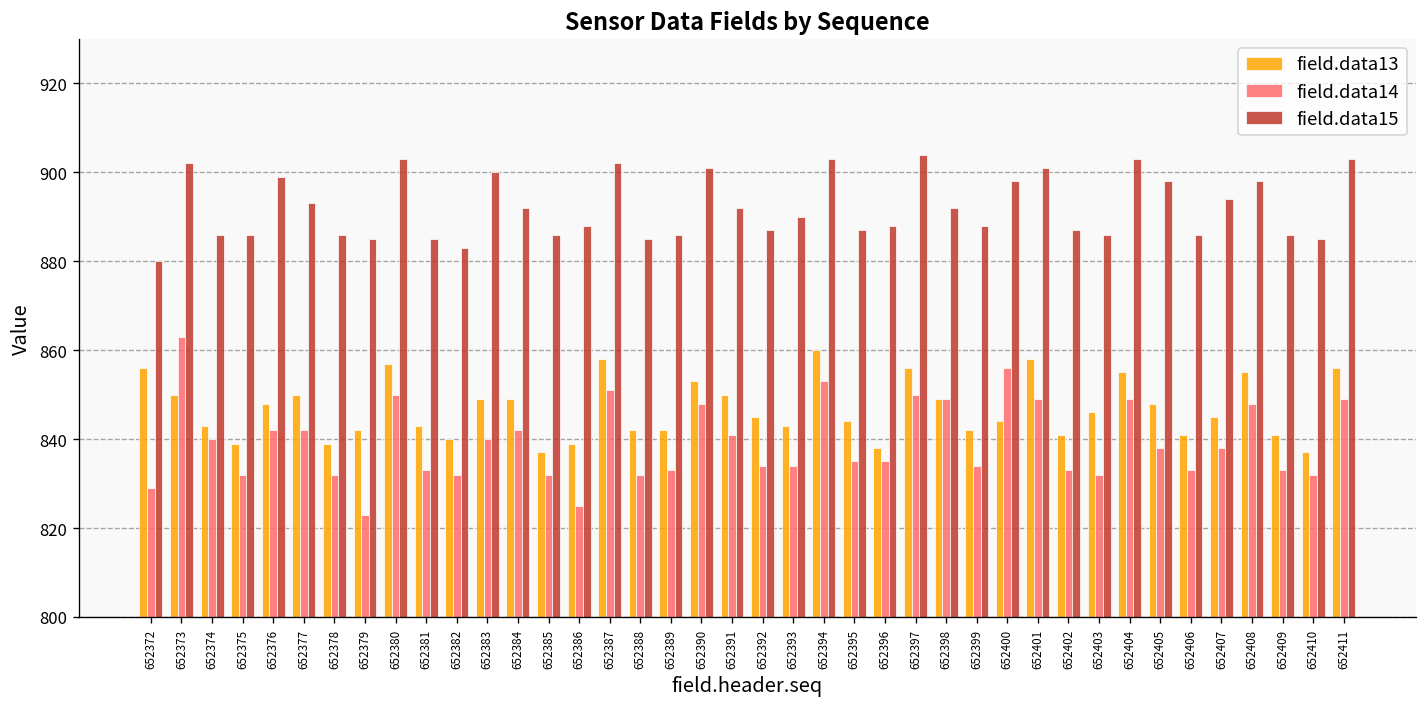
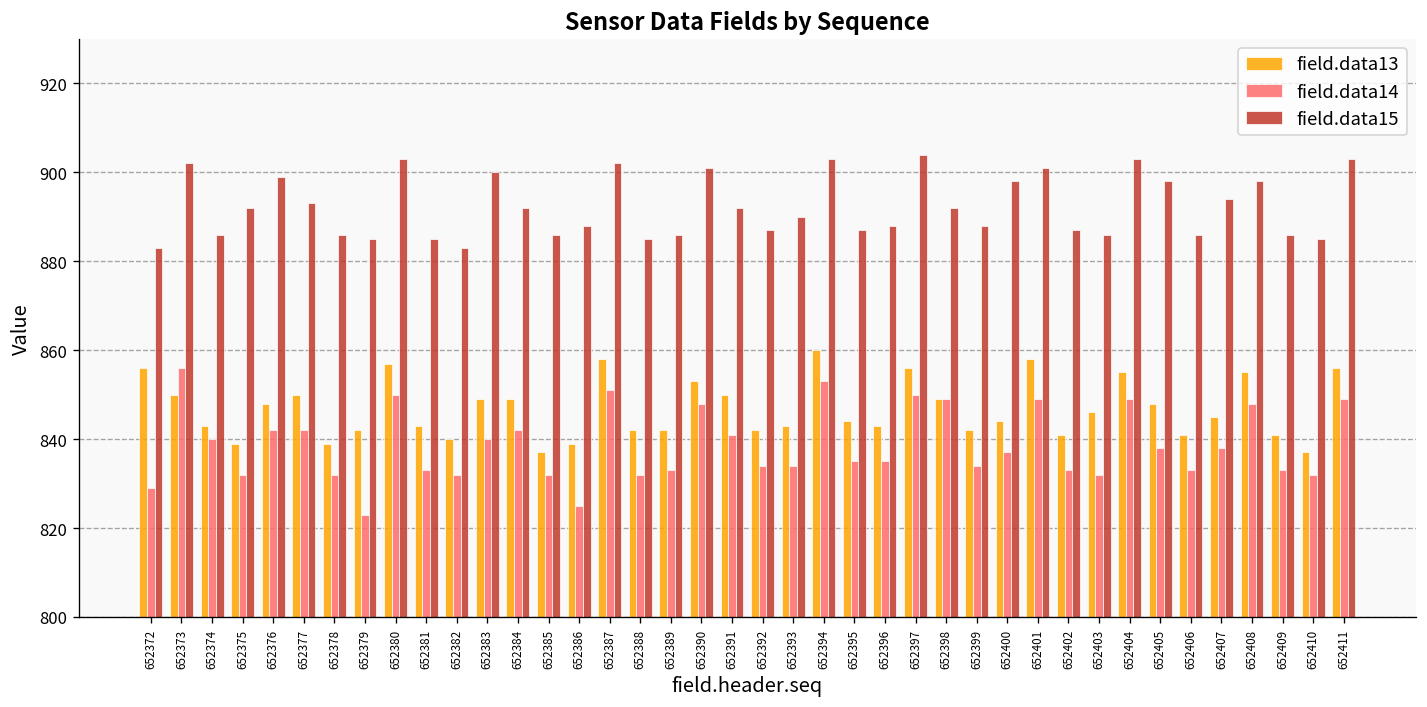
  {
    "field.data13": {
      "652372": 856,
      "652373": 850,
      "652374": 843,
      "652375": 839,
      "652376": 848,
      "652377": 850,
      "652378": 839,
      "652379": 842,
      "652380": 857,
      "652381": 843,
      "652382": 840,
      "652383": 849,
      "652384": 849,
      "652385": 837,
      "652386": 839,
      "652387": 858,
      "652388": 842,
      "652389": 842,
      "652390": 853,
      "652391": 850,
-     "652392": 845,
+     "652392": 842,
      "652393": 843,
      "652394": 860,
      "652395": 844,
-     "652396": 838,
+     "652396": 843,
      "652397": 856,
      "652398": 849,
      "652399": 842,
      "652400": 844,
      "652401": 858,
      "652402": 841,
      "652403": 846,
      "652404": 855,
      "652405": 848,
      "652406": 841,
      "652407": 845,
      "652408": 855,
      "652409": 841,
      "652410": 837,
      "652411": 856
    },
    "field.data14": {
      "652372": 829,
-     "652373": 863,
+     "652373": 856,
      "652374": 840,
      "652375": 832,
      "652376": 842,
      "652377": 842,
      "652378": 832,
      "652379": 823,
      "652380": 850,
      "652381": 833,
      "652382": 832,
      "652383": 840,
      "652384": 842,
      "652385": 832,
      "652386": 825,
      "652387": 851,
      "652388": 832,
      "652389": 833,
      "652390": 848,
      "652391": 841,
      "652392": 834,
      "652393": 834,
      "652394": 853,
      "652395": 835,
      "652396": 835,
      "652397": 850,
      "652398": 849,
      "652399": 834,
-     "652400": 856,
+     "652400": 837,
      "652401": 849,
      "652402": 833,
      "652403": 832,
      "652404": 849,
      "652405": 838,
      "652406": 833,
      "652407": 838,
      "652408": 848,
      "652409": 833,
      "652410": 832,
      "652411": 849
    },
    "field.data15": {
-     "652372": 880,
+     "652372": 883,
      "652373": 902,
      "652374": 886,
-     "652375": 886,
+     "652375": 892,
      "652376": 899,
      "652377": 893,
      "652378": 886,
      "652379": 885,
      "652380": 903,
      "652381": 885,
      "652382": 883,
      "652383": 900,
      "652384": 892,
      "652385": 886,
      "652386": 888,
      "652387": 902,
      "652388": 885,
      "652389": 886,
      "652390": 901,
      "652391": 892,
      "652392": 887,
      "652393": 890,
      "652394": 903,
      "652395": 887,
      "652396": 888,
      "652397": 904,
      "652398": 892,
      "652399": 888,
      "652400": 898,
      "652401": 901,
      "652402": 887,
      "652403": 886,
      "652404": 903,
      "652405": 898,
      "652406": 886,
      "652407": 894,
      "652408": 898,
      "652409": 886,
      "652410": 885,
      "652411": 903
    }
  }
